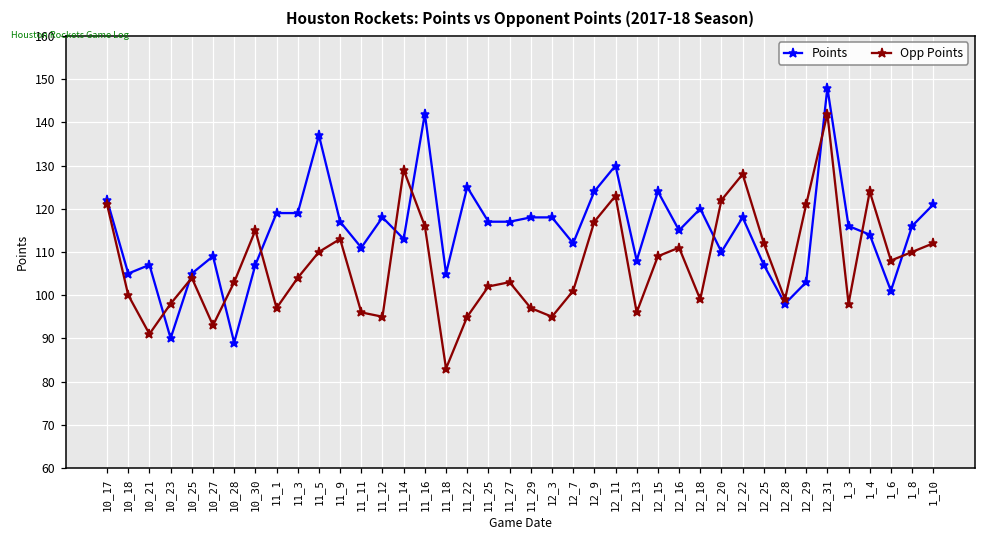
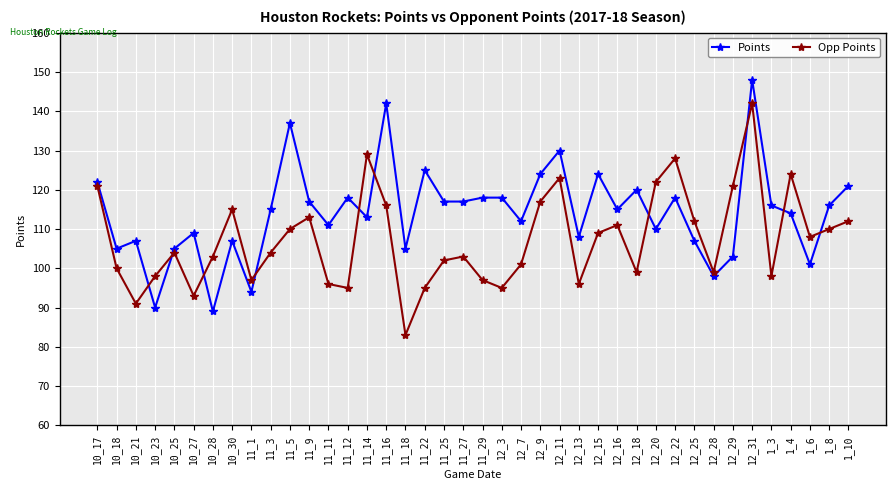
  {
    "Points": {
      "10_17": 122,
      "10_18": 105,
      "10_21": 107,
      "10_23": 90,
      "10_25": 105,
      "10_27": 109,
      "10_28": 89,
      "10_30": 107,
-     "11_1": 119,
-     "11_3": 119,
+     "11_1": 94,
+     "11_3": 115,
      "11_5": 137,
      "11_9": 117,
      "11_11": 111,
      "11_12": 118,
      "11_14": 113,
      "11_16": 142,
      "11_18": 105,
      "11_22": 125,
      "11_25": 117,
      "11_27": 117,
      "11_29": 118,
      "12_3": 118,
      "12_7": 112,
      "12_9": 124,
      "12_11": 130,
      "12_13": 108,
      "12_15": 124,
      "12_16": 115,
      "12_18": 120,
      "12_20": 110,
      "12_22": 118,
      "12_25": 107,
      "12_28": 98,
      "12_29": 103,
      "12_31": 148,
      "1_3": 116,
      "1_4": 114,
      "1_6": 101,
      "1_8": 116,
      "1_10": 121
    },
    "Opp Points": {
      "10_17": 121,
      "10_18": 100,
      "10_21": 91,
      "10_23": 98,
      "10_25": 104,
      "10_27": 93,
      "10_28": 103,
      "10_30": 115,
      "11_1": 97,
      "11_3": 104,
      "11_5": 110,
      "11_9": 113,
      "11_11": 96,
      "11_12": 95,
      "11_14": 129,
      "11_16": 116,
      "11_18": 83,
      "11_22": 95,
      "11_25": 102,
      "11_27": 103,
      "11_29": 97,
      "12_3": 95,
      "12_7": 101,
      "12_9": 117,
      "12_11": 123,
      "12_13": 96,
      "12_15": 109,
      "12_16": 111,
      "12_18": 99,
      "12_20": 122,
      "12_22": 128,
      "12_25": 112,
      "12_28": 99,
      "12_29": 121,
      "12_31": 142,
      "1_3": 98,
      "1_4": 124,
      "1_6": 108,
      "1_8": 110,
      "1_10": 112
    }
  }
